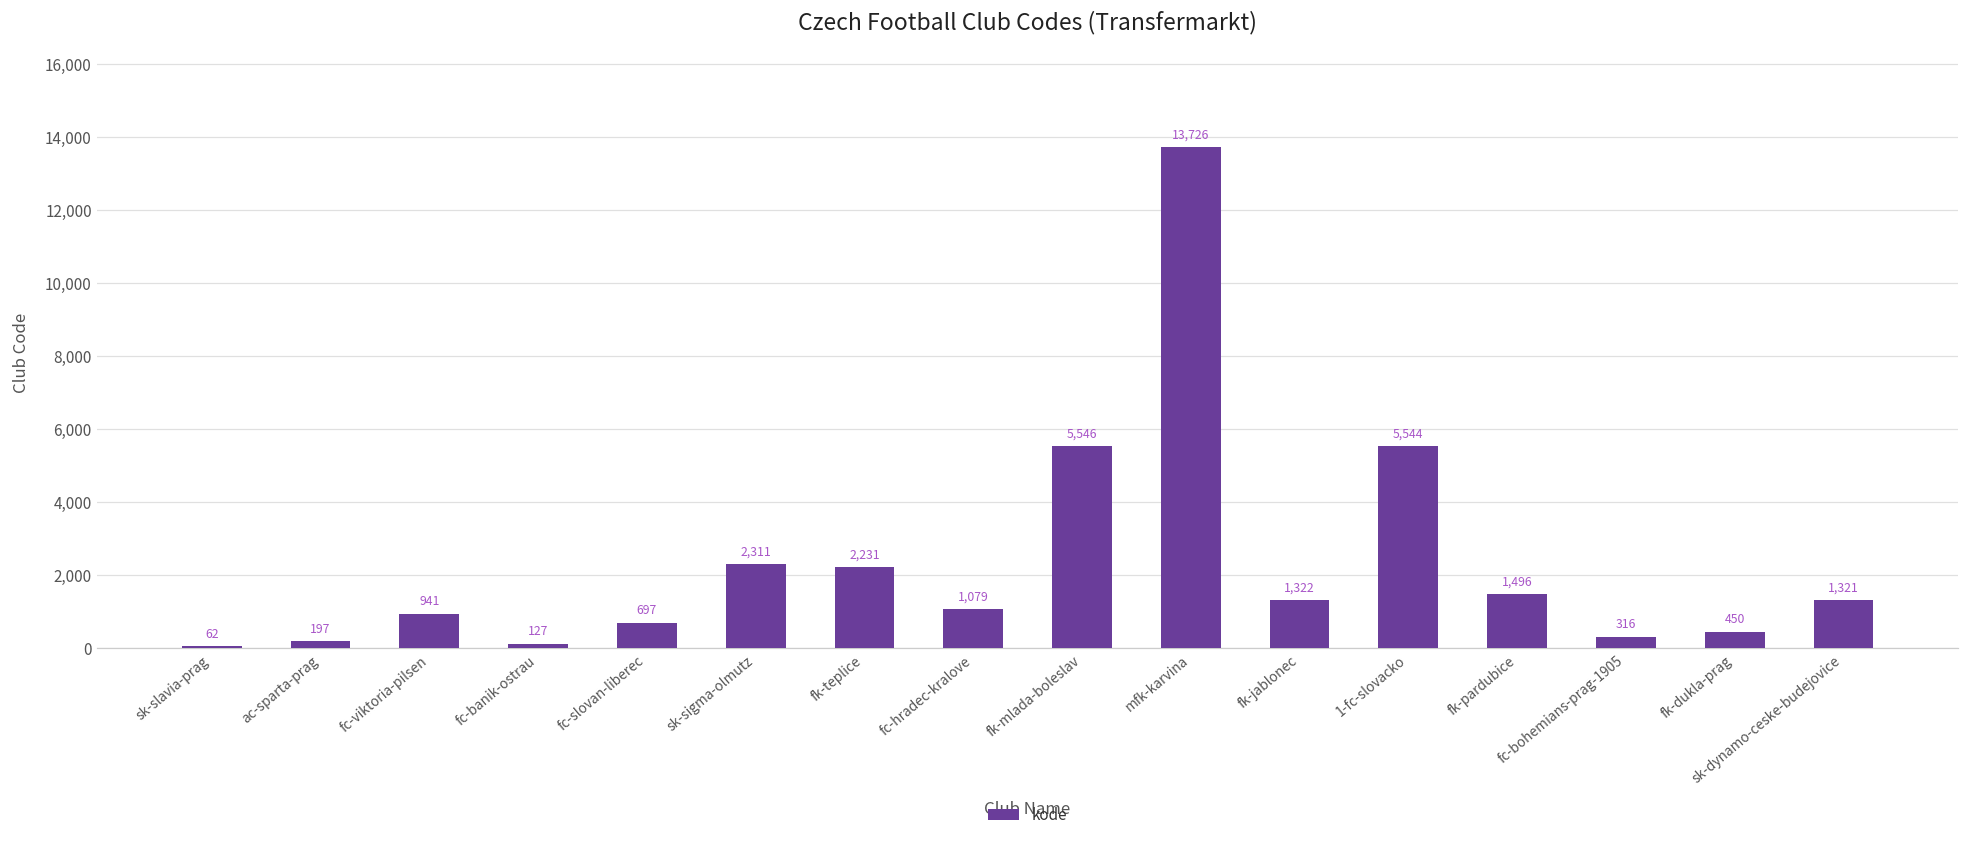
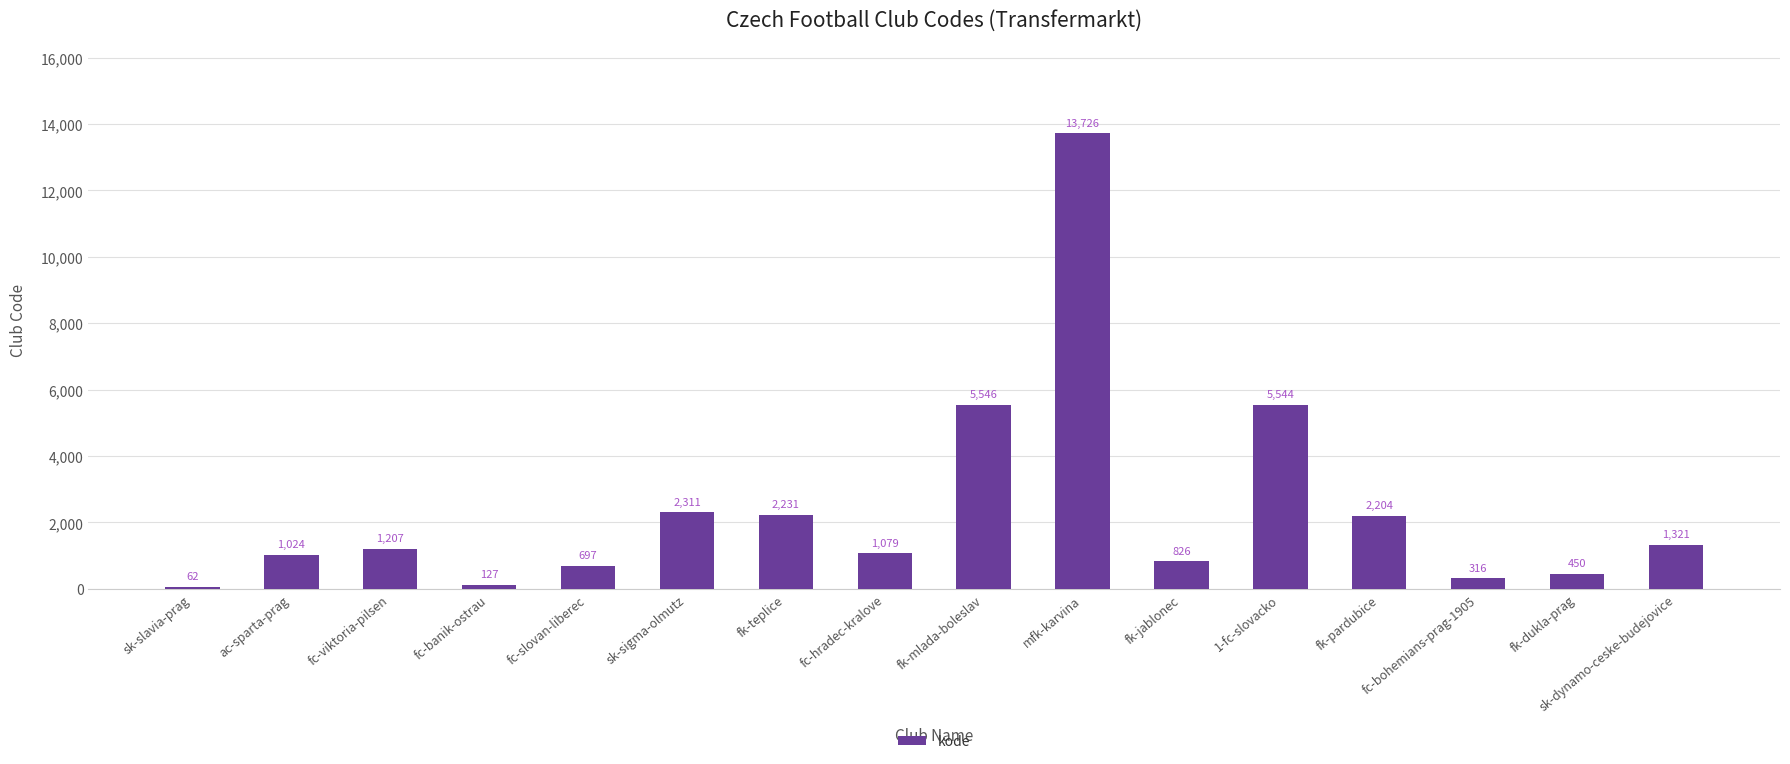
  {
    "sk-slavia-prag": "62",
-   "ac-sparta-prag": "197",
-   "fc-viktoria-pilsen": "941",
+   "ac-sparta-prag": "1,024",
+   "fc-viktoria-pilsen": "1,207",
    "fc-banik-ostrau": "127",
    "fc-slovan-liberec": "697",
    "sk-sigma-olmutz": "2,311",
    "fk-teplice": "2,231",
    "fc-hradec-kralove": "1,079",
    "fk-mlada-boleslav": "5,546",
    "mfk-karvina": "13,726",
-   "fk-jablonec": "1,322",
+   "fk-jablonec": "826",
    "1-fc-slovacko": "5,544",
-   "fk-pardubice": "1,496",
+   "fk-pardubice": "2,204",
    "fc-bohemians-prag-1905": "316",
    "fk-dukla-prag": "450",
    "sk-dynamo-ceske-budejovice": "1,321"
  }
